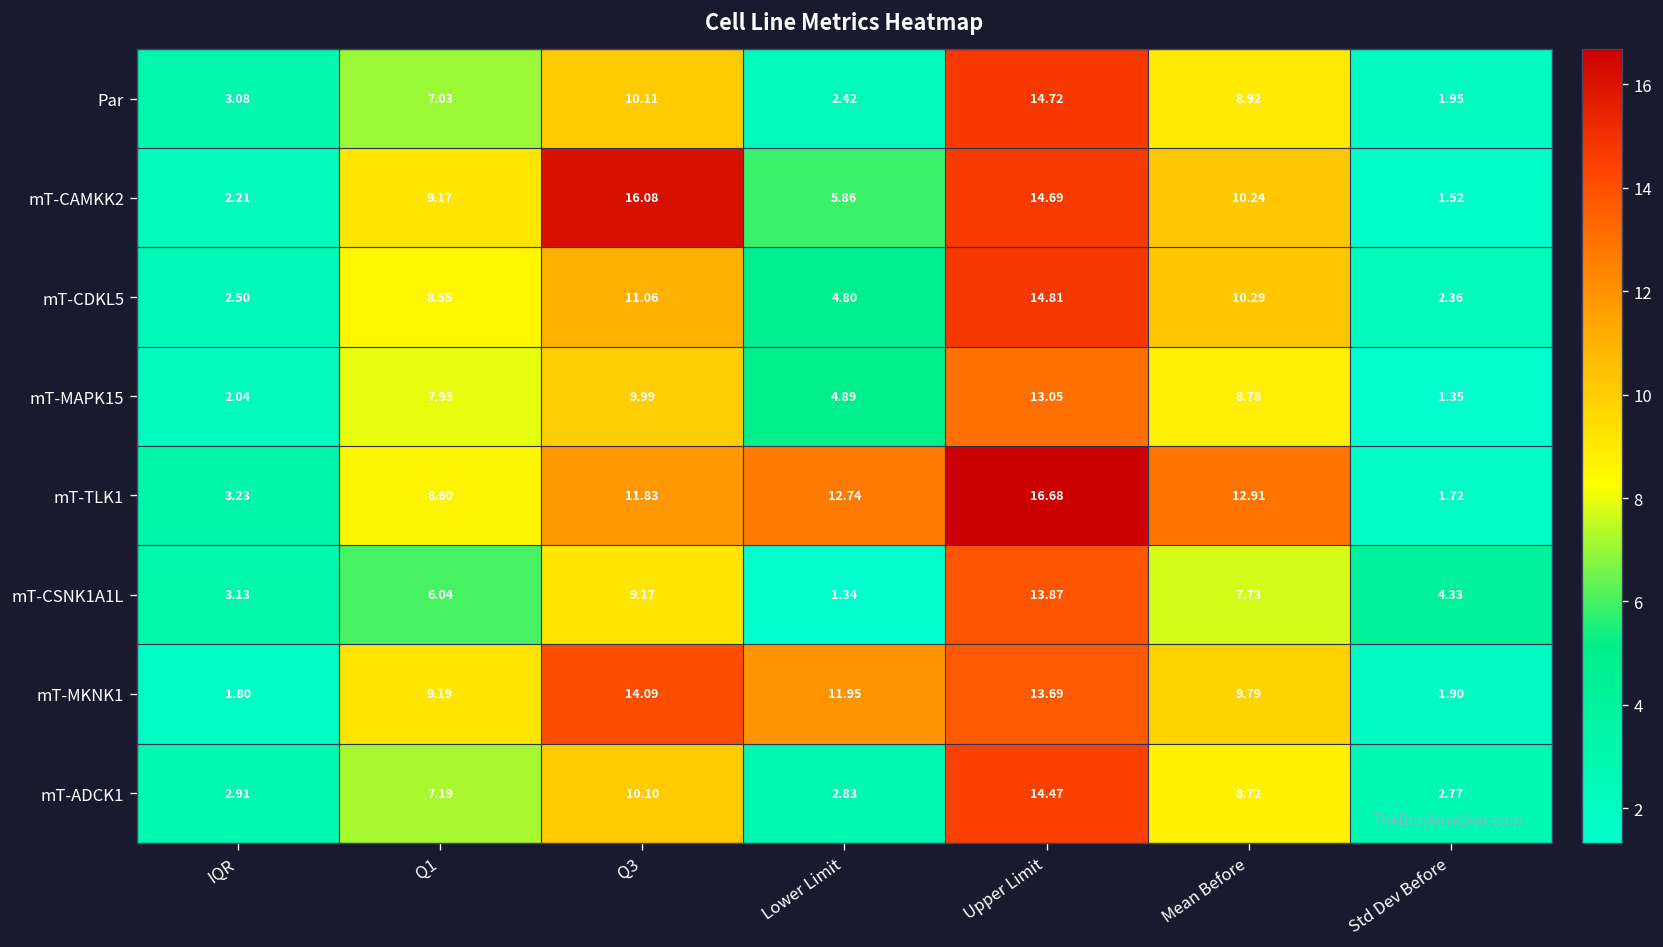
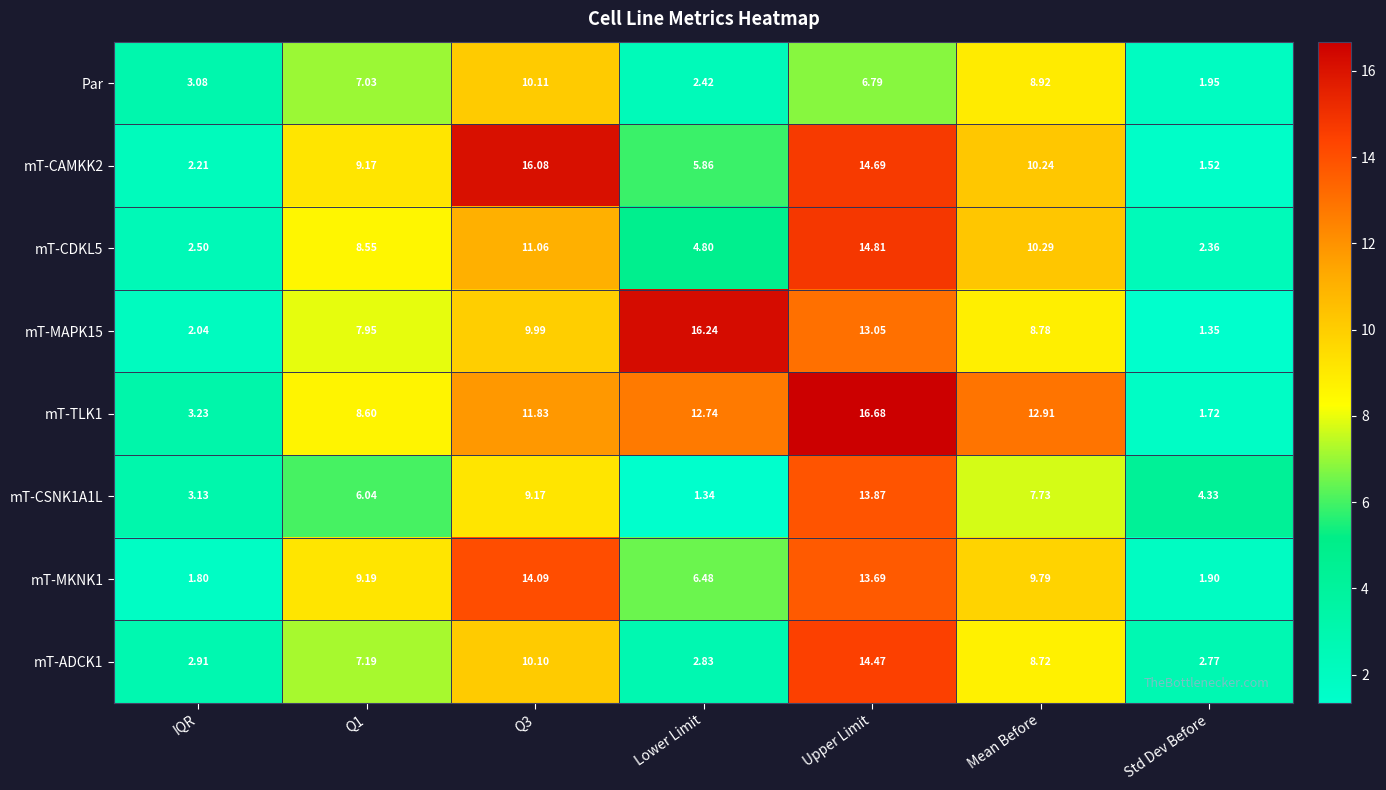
  {
    "Par": {
      "IQR": 3.08,
      "Q1": 7.03,
      "Q3": 10.11,
      "Lower Limit": 2.42,
-     "Upper Limit": 14.72,
+     "Upper Limit": 6.79,
      "Mean Before": 8.92,
      "Std Dev Before": 1.95
    },
    "mT-CAMKK2": {
      "IQR": 2.21,
      "Q1": 9.17,
      "Q3": 16.08,
      "Lower Limit": 5.86,
      "Upper Limit": 14.69,
      "Mean Before": 10.24,
      "Std Dev Before": 1.52
    },
    "mT-CDKL5": {
      "IQR": 2.50,
      "Q1": 8.55,
      "Q3": 11.06,
      "Lower Limit": 4.80,
      "Upper Limit": 14.81,
      "Mean Before": 10.29,
      "Std Dev Before": 2.36
    },
    "mT-MAPK15": {
      "IQR": 2.04,
      "Q1": 7.95,
      "Q3": 9.99,
-     "Lower Limit": 4.89,
+     "Lower Limit": 16.24,
      "Upper Limit": 13.05,
      "Mean Before": 8.78,
      "Std Dev Before": 1.35
    },
    "mT-TLK1": {
      "IQR": 3.23,
      "Q1": 8.60,
      "Q3": 11.83,
      "Lower Limit": 12.74,
      "Upper Limit": 16.68,
      "Mean Before": 12.91,
      "Std Dev Before": 1.72
    },
    "mT-CSNK1A1L": {
      "IQR": 3.13,
      "Q1": 6.04,
      "Q3": 9.17,
      "Lower Limit": 1.34,
      "Upper Limit": 13.87,
      "Mean Before": 7.73,
      "Std Dev Before": 4.33
    },
    "mT-MKNK1": {
      "IQR": 1.80,
      "Q1": 9.19,
      "Q3": 14.09,
-     "Lower Limit": 11.95,
+     "Lower Limit": 6.48,
      "Upper Limit": 13.69,
      "Mean Before": 9.79,
      "Std Dev Before": 1.90
    },
    "mT-ADCK1": {
      "IQR": 2.91,
      "Q1": 7.19,
      "Q3": 10.10,
      "Lower Limit": 2.83,
      "Upper Limit": 14.47,
      "Mean Before": 8.72
    }
  }
